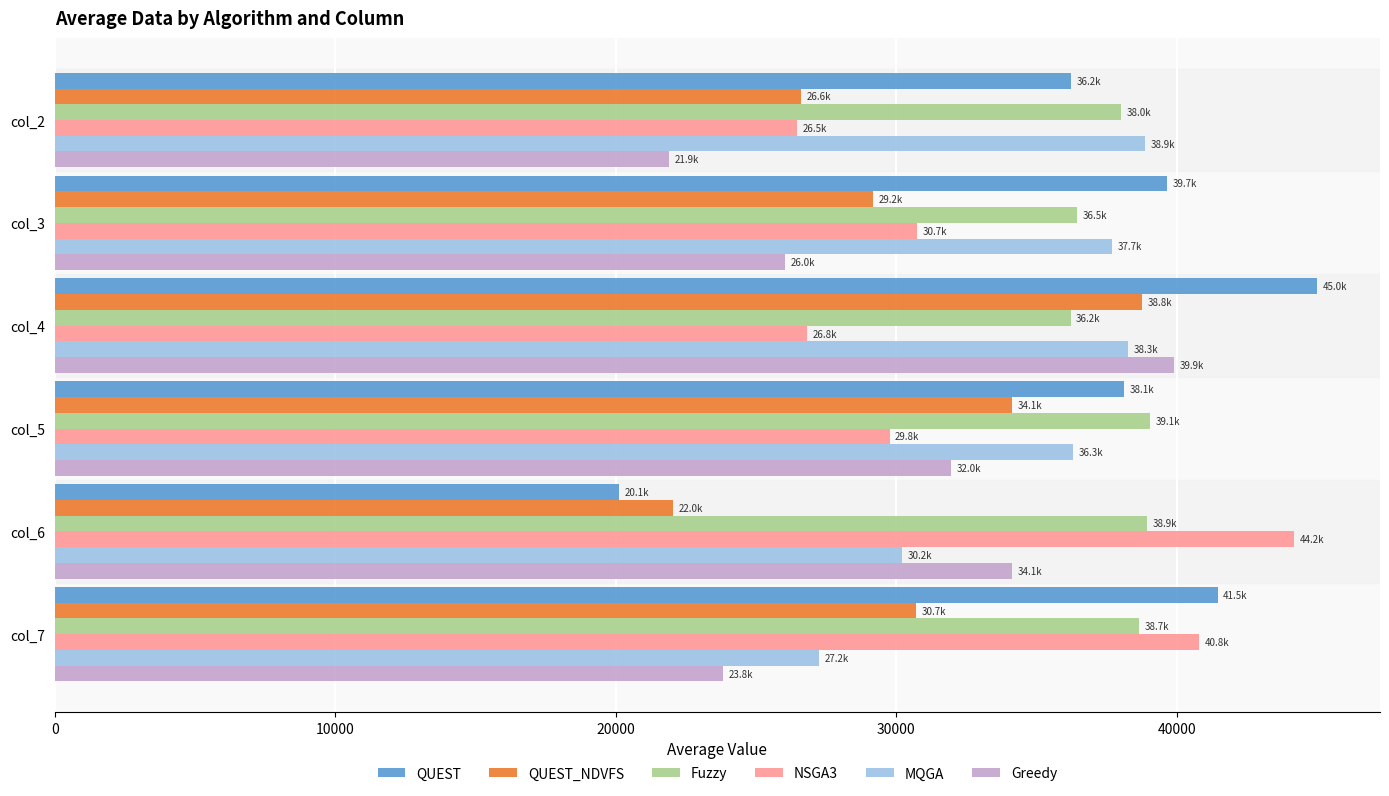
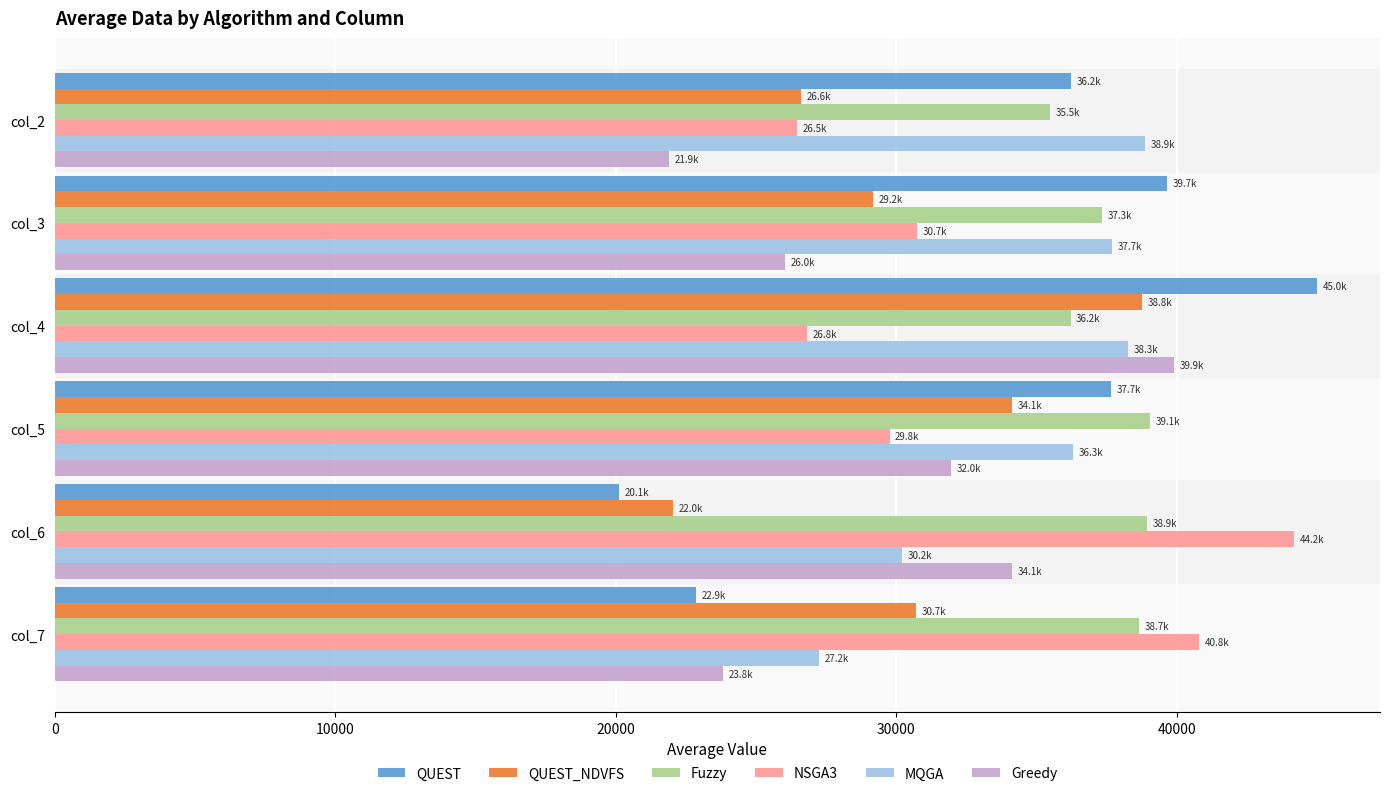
  {
    "QUEST": {
      "col_2": "36.2k",
      "col_3": "39.7k",
      "col_4": "45.0k",
-     "col_5": "38.1k",
+     "col_5": "37.7k",
      "col_6": "20.1k",
-     "col_7": "41.5k"
+     "col_7": "22.9k"
    },
    "QUEST_NDVFS": {
      "col_2": "26.6k",
      "col_3": "29.2k",
      "col_4": "38.8k",
      "col_5": "34.1k",
      "col_6": "22.0k",
      "col_7": "30.7k"
    },
    "Fuzzy": {
-     "col_2": "38.0k",
-     "col_3": "36.5k",
+     "col_2": "35.5k",
+     "col_3": "37.3k",
      "col_4": "36.2k",
      "col_5": "39.1k",
      "col_6": "38.9k",
      "col_7": "38.7k"
    },
    "NSGA3": {
      "col_2": "26.5k",
      "col_3": "30.7k",
      "col_4": "26.8k",
      "col_5": "29.8k",
      "col_6": "44.2k",
      "col_7": "40.8k"
    }
  }
